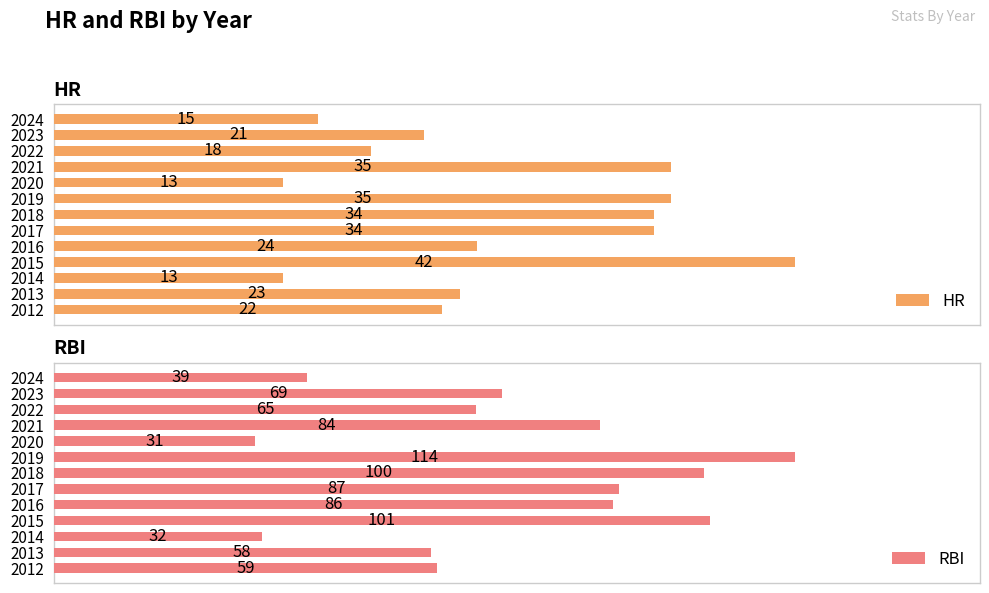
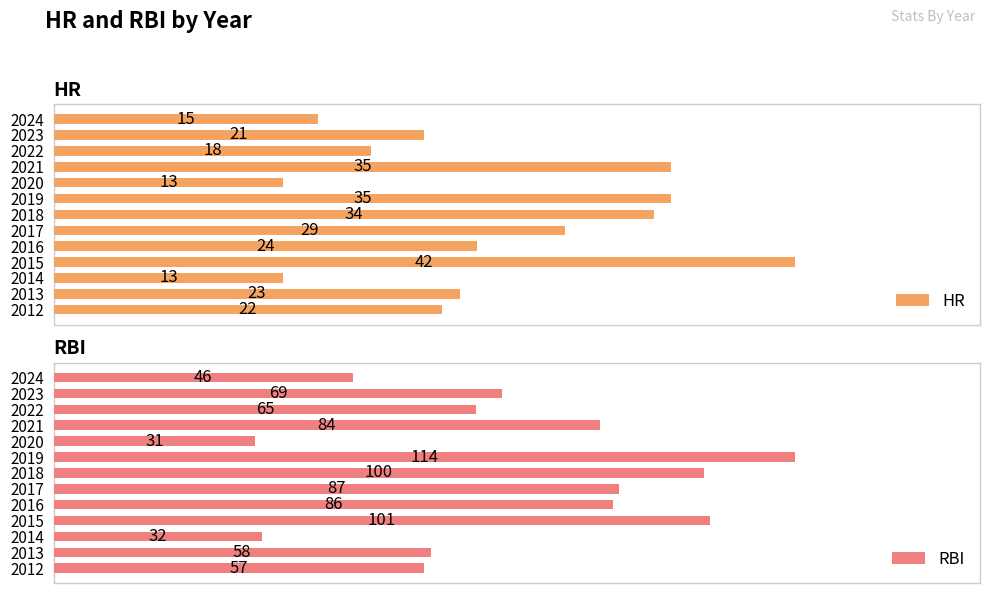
  {
    "HR": {
      "2024": 15,
      "2023": 21,
      "2022": 18,
      "2021": 35,
      "2020": 13,
      "2019": 35,
      "2018": 34,
-     "2017": 34,
+     "2017": 29,
      "2016": 24,
      "2015": 42,
      "2014": 13,
      "2013": 23,
      "2012": 22
    },
    "RBI": {
-     "2024": 39,
+     "2024": 46,
      "2023": 69,
      "2022": 65,
      "2021": 84,
      "2020": 31,
      "2019": 114,
      "2018": 100,
      "2017": 87,
      "2016": 86,
      "2015": 101,
      "2014": 32,
      "2013": 58,
-     "2012": 59
+     "2012": 57
    }
  }
